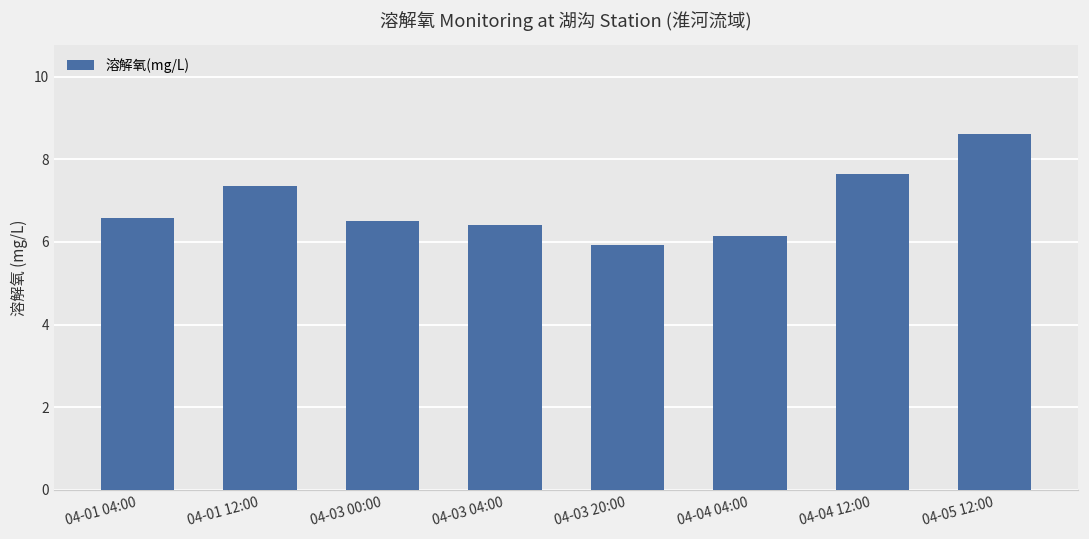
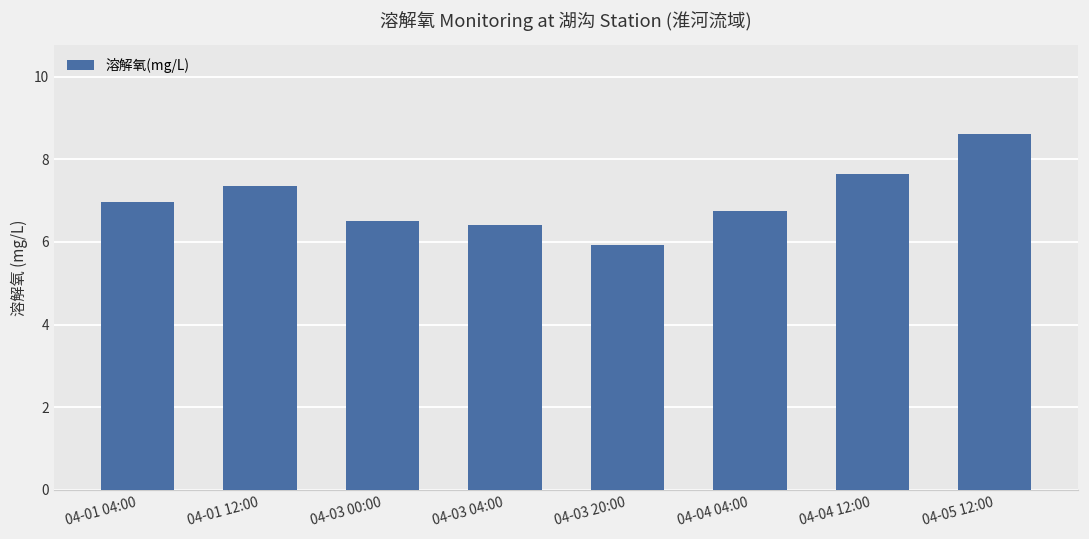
  {
-   "04-01 04:00": 6.6,
+   "04-01 04:00": 7.0,
    "04-01 12:00": 7.4,
    "04-03 00:00": 6.5,
    "04-03 04:00": 6.4,
    "04-03 20:00": 5.9,
-   "04-04 04:00": 6.2,
+   "04-04 04:00": 6.8,
    "04-04 12:00": 7.7,
    "04-05 12:00": 8.6
  }
